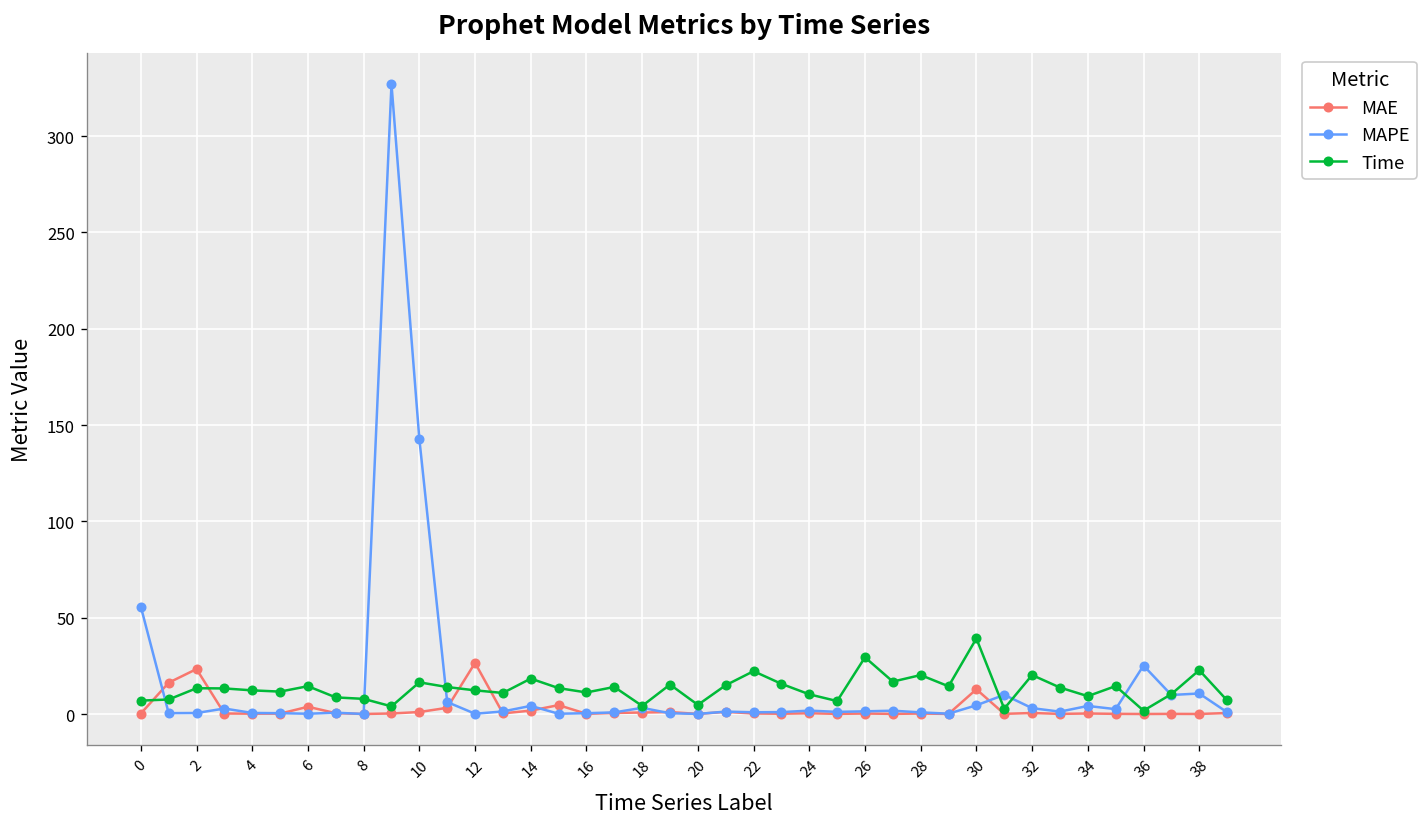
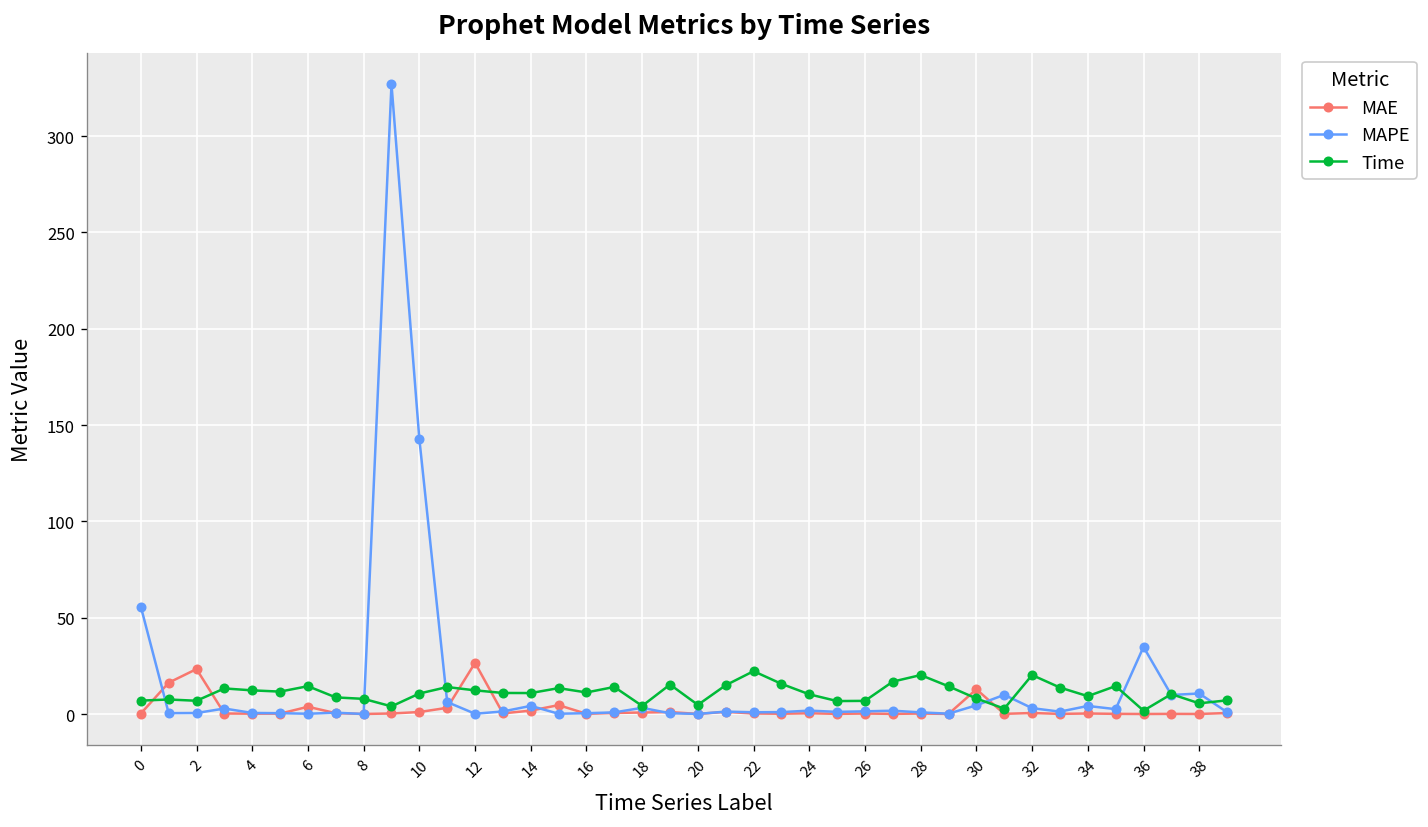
  {
    "MAE": {
      "0": 0,
      "2": 23,
      "6": 4,
      "10": 1,
      "12": 27,
      "14": 2,
      "18": 1,
      "30": 13,
      "32": 1,
      "34": 0,
      "36": 0,
      "38": 0
    },
    "MAPE": {
      "0": 56,
      "2": 1,
      "6": 0,
      "10": 143,
      "12": 0,
      "14": 4,
      "30": 5,
      "32": 3,
      "34": 4,
-     "36": 25,
+     "36": 35,
      "38": 11
    },
    "Time": {
      "0": 7,
-     "2": 13,
+     "2": 7,
      "4": 12,
      "6": 14,
      "8": 8,
-     "10": 16,
+     "10": 11,
      "12": 12,
-     "14": 18,
+     "14": 11,
      "16": 11,
      "20": 5,
      "22": 22,
      "24": 10,
-     "26": 29,
+     "26": 7,
      "28": 20,
-     "30": 39,
+     "30": 8,
      "32": 20,
      "34": 9,
      "36": 2,
-     "38": 23
+     "38": 6
    }
  }
